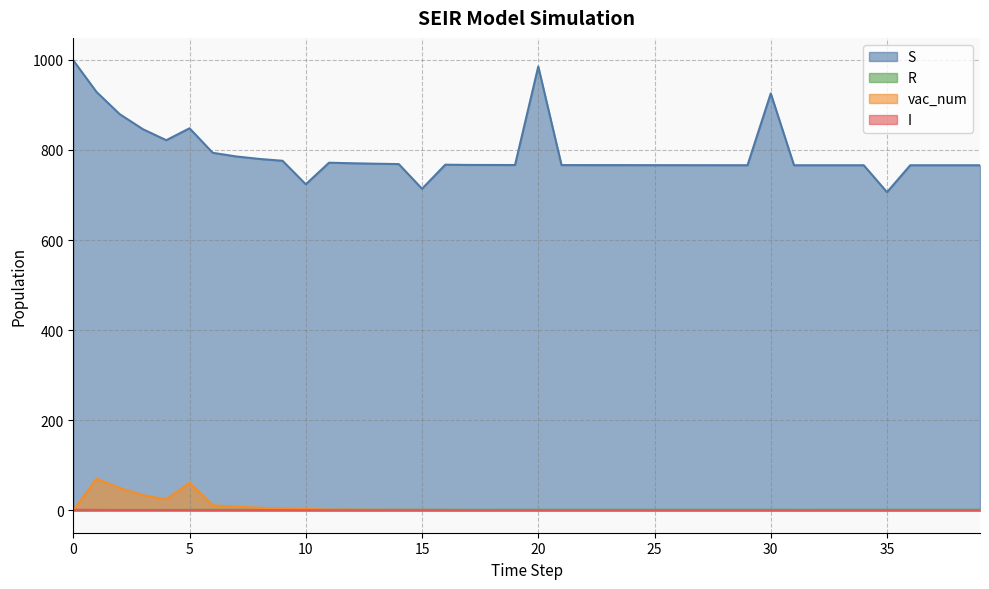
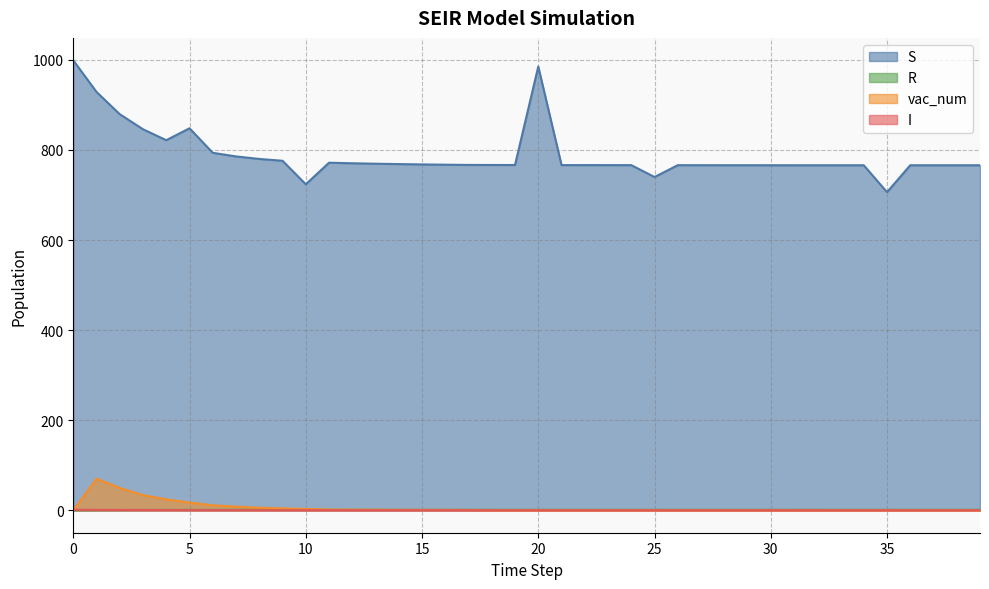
  {
    "S": {
      "0": 1000,
      "5": 850,
      "10": 720,
-     "15": 710,
+     "15": 770,
      "20": 990,
-     "25": 770,
-     "30": 930,
+     "25": 740,
+     "30": 770,
      "35": 710
    },
    "I": {
      "5": 0
    },
    "vac_num": {
-     "5": 60
+     "5": 20
    }
  }
